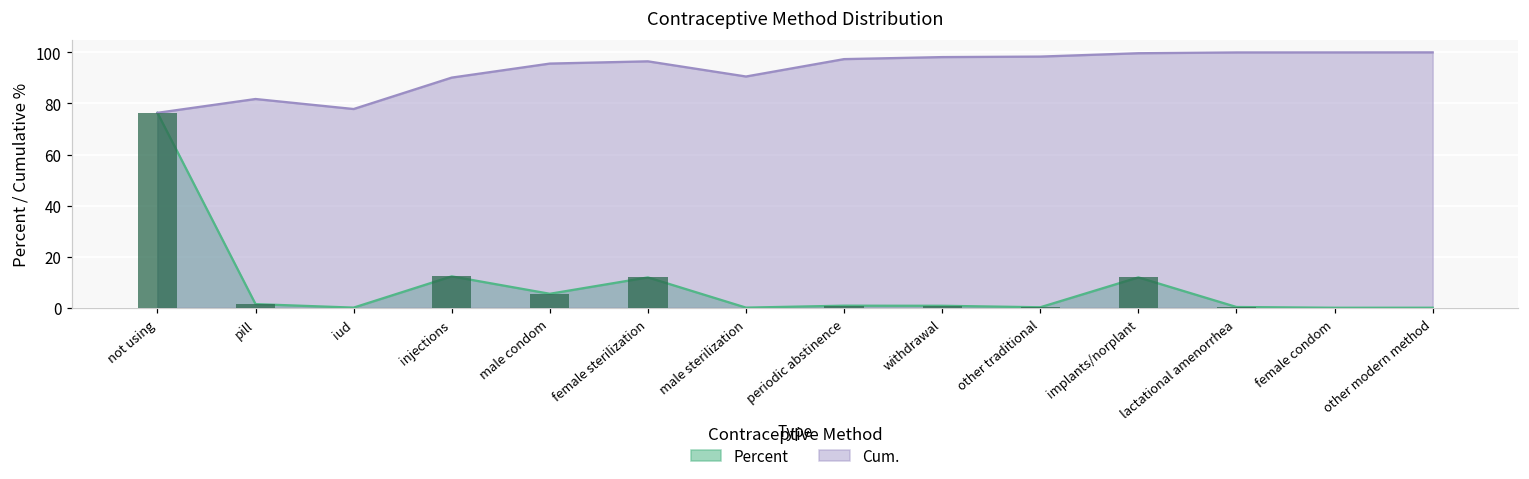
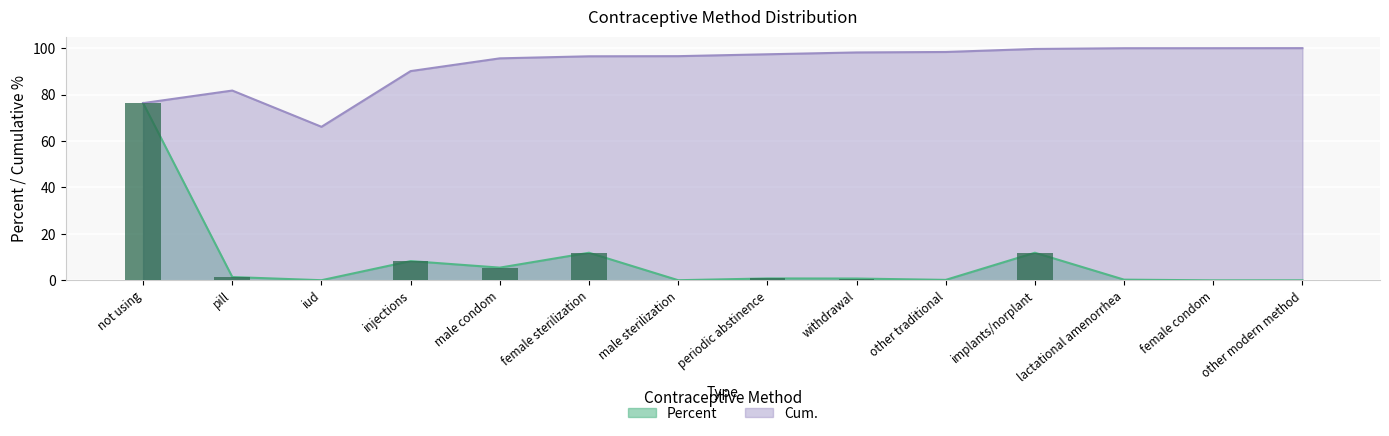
  {
    "Percent": {
      "not using": 76,
      "pill": 1,
      "iud": 0,
-     "injections": 12,
+     "injections": 8,
      "male condom": 5,
      "female sterilization": 12,
      "male sterilization": 0,
      "periodic abstinence": 1,
      "withdrawal": 1,
      "other traditional": 0,
      "implants/norplant": 12,
      "lactational amenorrhea": 0,
      "female condom": 0,
      "other modern method": 0
    },
    "Cum.": {
      "pill": 82,
-     "iud": 78,
+     "iud": 66,
      "injections": 90,
      "male condom": 96,
      "female sterilization": 96,
-     "male sterilization": 91,
+     "male sterilization": 97,
      "periodic abstinence": 97,
      "withdrawal": 98,
      "other traditional": 98,
      "implants/norplant": 100,
      "lactational amenorrhea": 100,
      "female condom": 100,
      "other modern method": 100
    }
  }
